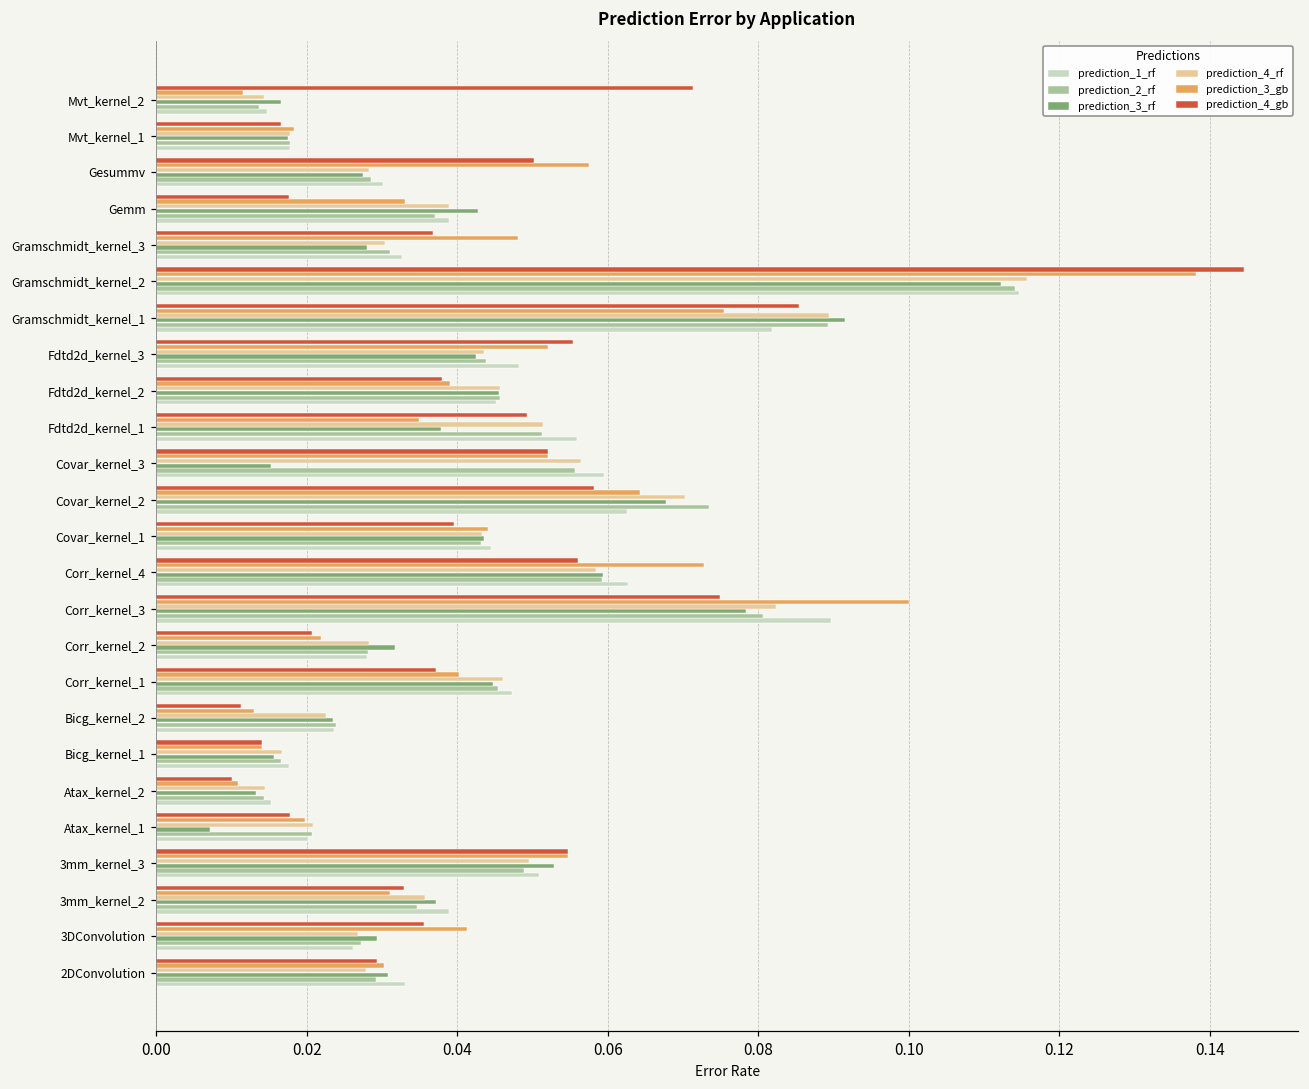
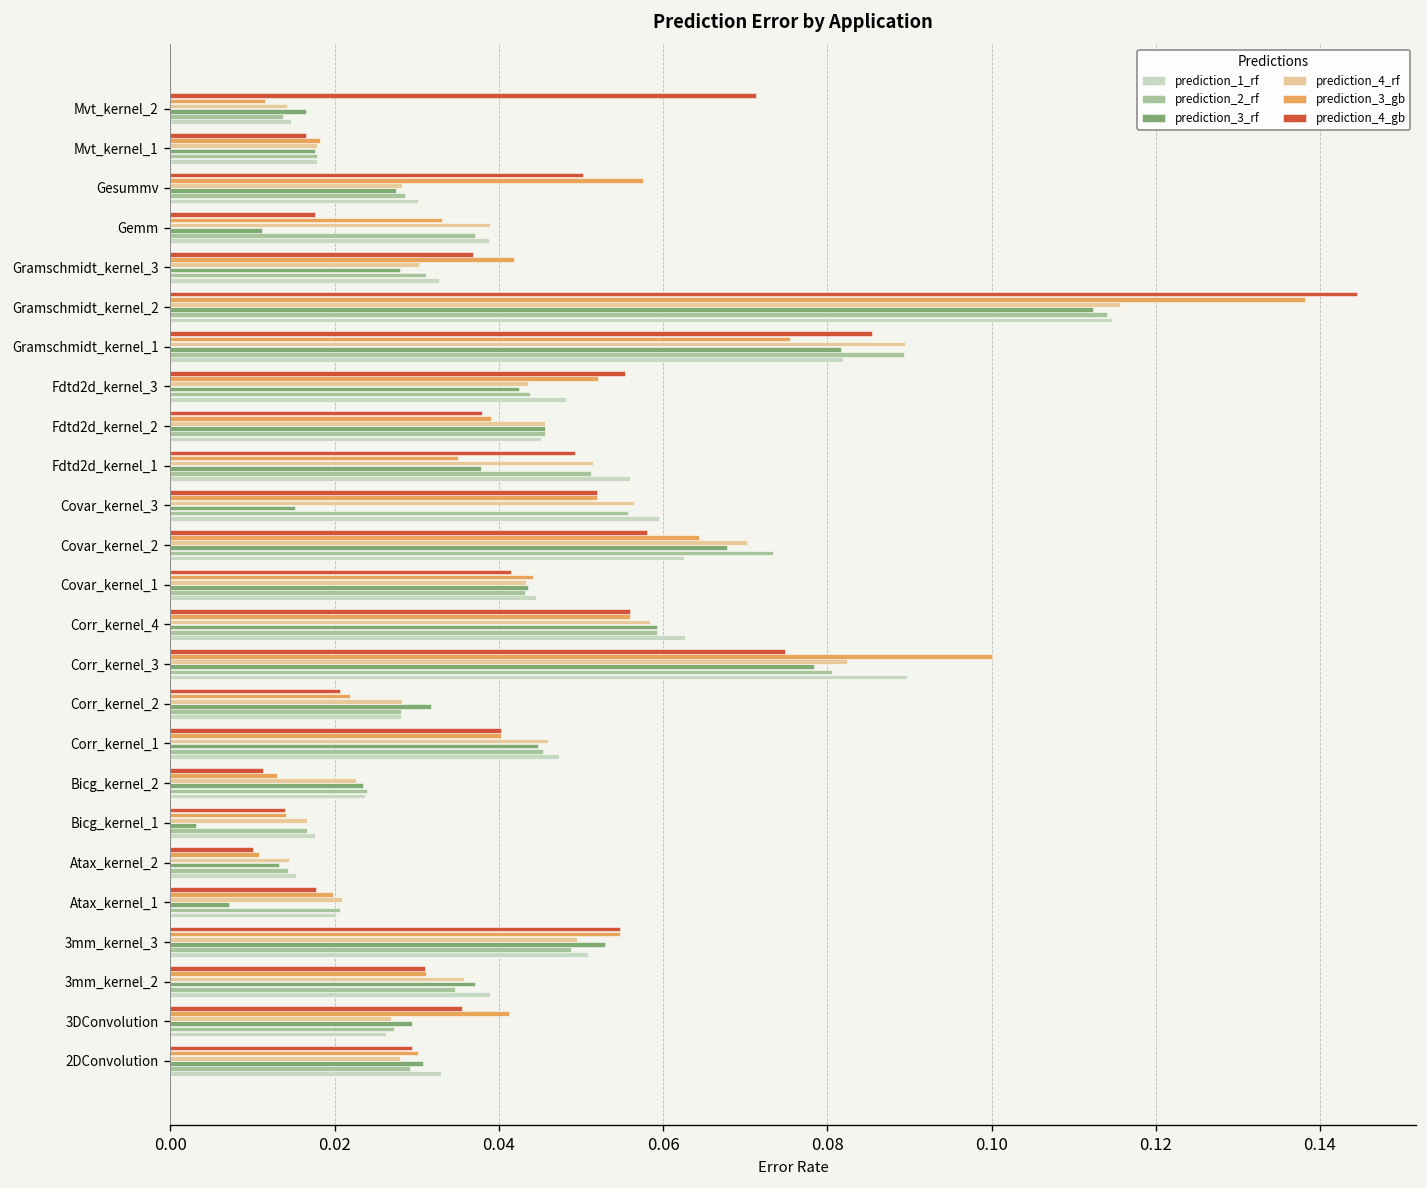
  {
    "prediction_3_rf": {
      "Mvt_kernel_2": 0.017,
      "Mvt_kernel_1": 0.018,
      "Gesummv": 0.027,
-     "Gemm": 0.043,
+     "Gemm": 0.011,
      "Gramschmidt_kernel_3": 0.028,
      "Gramschmidt_kernel_2": 0.112,
-     "Gramschmidt_kernel_1": 0.091,
+     "Gramschmidt_kernel_1": 0.082,
      "Fdtd2d_kernel_3": 0.043,
      "Fdtd2d_kernel_2": 0.046,
      "Fdtd2d_kernel_1": 0.038,
      "Covar_kernel_3": 0.015,
      "Covar_kernel_2": 0.068,
      "Covar_kernel_1": 0.044,
      "Corr_kernel_4": 0.059,
      "Corr_kernel_3": 0.078,
      "Corr_kernel_2": 0.032,
      "Corr_kernel_1": 0.045,
      "Bicg_kernel_2": 0.023,
-     "Bicg_kernel_1": 0.016,
+     "Bicg_kernel_1": 0.003,
      "Atax_kernel_2": 0.013,
      "Atax_kernel_1": 0.007,
      "3mm_kernel_3": 0.053,
      "3mm_kernel_2": 0.037,
      "3DConvolution": 0.029,
      "2DConvolution": 0.031
    },
    "prediction_3_gb": {
      "Mvt_kernel_2": 0.011,
      "Mvt_kernel_1": 0.018,
      "Gesummv": 0.058,
      "Gemm": 0.033,
-     "Gramschmidt_kernel_3": 0.048,
+     "Gramschmidt_kernel_3": 0.042,
      "Gramschmidt_kernel_2": 0.138,
      "Gramschmidt_kernel_1": 0.075,
      "Fdtd2d_kernel_3": 0.052,
      "Fdtd2d_kernel_2": 0.039,
      "Fdtd2d_kernel_1": 0.035,
      "Covar_kernel_3": 0.052,
      "Covar_kernel_2": 0.064,
      "Covar_kernel_1": 0.044,
-     "Corr_kernel_4": 0.073,
+     "Corr_kernel_4": 0.056,
      "Corr_kernel_3": 0.100,
      "Corr_kernel_2": 0.022,
      "Corr_kernel_1": 0.040,
      "Bicg_kernel_2": 0.013,
      "Bicg_kernel_1": 0.014,
      "Atax_kernel_2": 0.011,
      "Atax_kernel_1": 0.020,
      "3mm_kernel_3": 0.055,
      "3mm_kernel_2": 0.031,
      "3DConvolution": 0.041,
      "2DConvolution": 0.030
    },
    "prediction_4_gb": {
      "Mvt_kernel_2": 0.071,
      "Mvt_kernel_1": 0.017,
      "Gesummv": 0.050,
      "Gemm": 0.018,
      "Gramschmidt_kernel_3": 0.037,
      "Gramschmidt_kernel_2": 0.144,
      "Gramschmidt_kernel_1": 0.085,
      "Fdtd2d_kernel_3": 0.055,
      "Fdtd2d_kernel_2": 0.038,
      "Fdtd2d_kernel_1": 0.049,
      "Covar_kernel_3": 0.052,
      "Covar_kernel_2": 0.058,
-     "Covar_kernel_1": 0.040,
+     "Covar_kernel_1": 0.041,
      "Corr_kernel_4": 0.056,
      "Corr_kernel_3": 0.075,
      "Corr_kernel_2": 0.021,
-     "Corr_kernel_1": 0.037,
+     "Corr_kernel_1": 0.040,
      "Bicg_kernel_2": 0.011,
      "Bicg_kernel_1": 0.014,
      "Atax_kernel_2": 0.010,
      "Atax_kernel_1": 0.018,
      "3mm_kernel_3": 0.055,
-     "3mm_kernel_2": 0.033,
+     "3mm_kernel_2": 0.031,
      "3DConvolution": 0.036,
      "2DConvolution": 0.029
    }
  }
